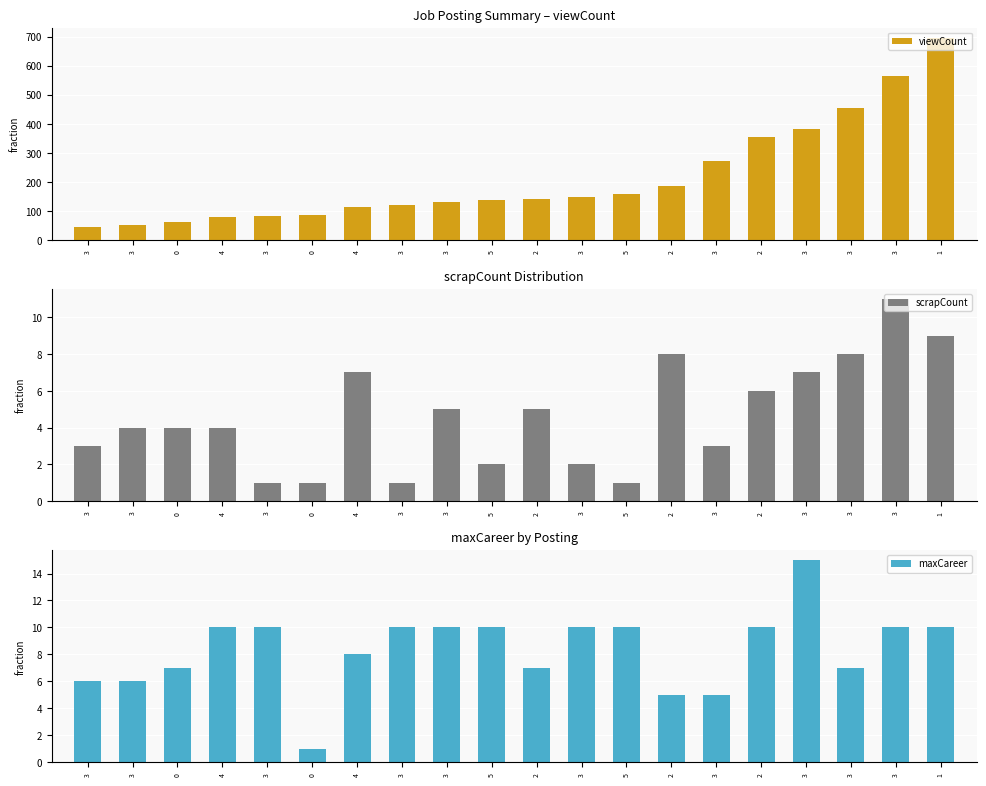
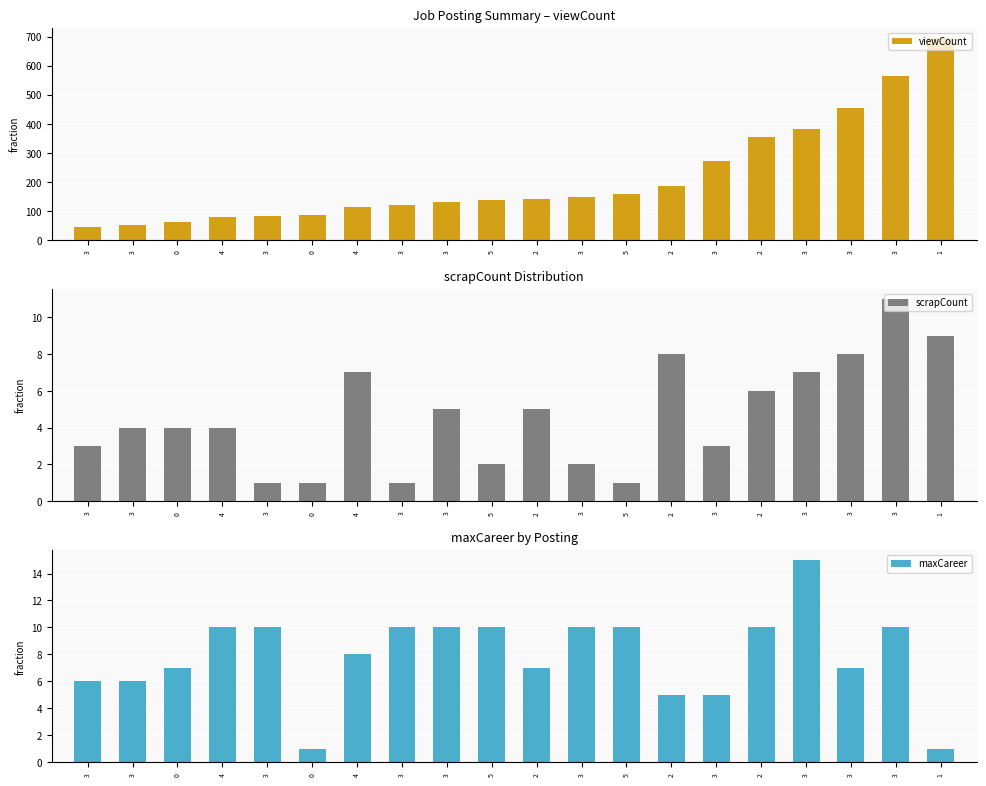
  {
    "scrapCount Distribution": {
      "1": 9.0
    },
    "maxCareer by Posting": {
-     "1": 10
+     "1": 1
    }
  }
